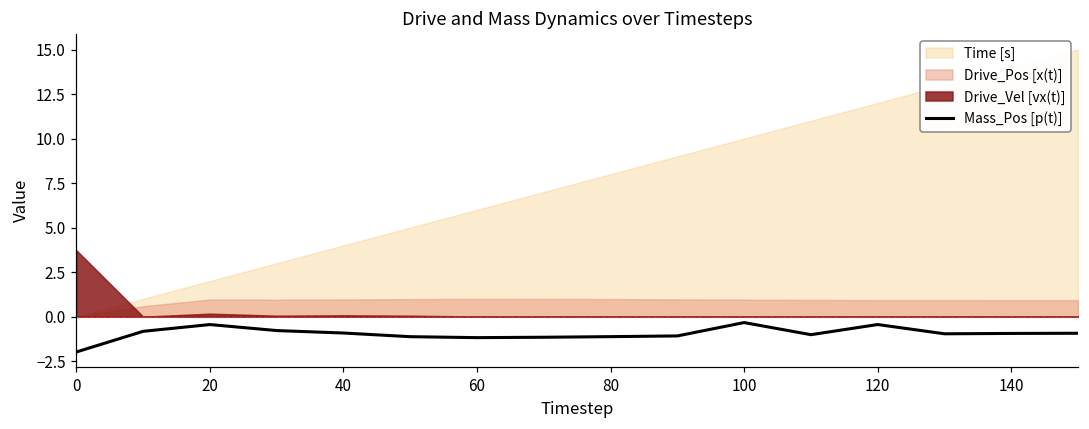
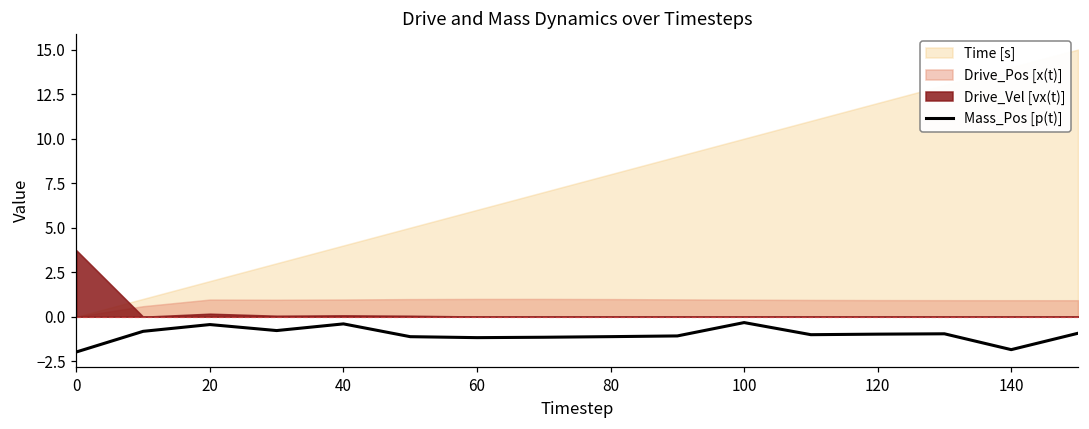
  {
    "Mass_Pos [p(t)]": {
      "0": -2.0,
      "20": -0.4,
-     "40": -0.9,
+     "40": -0.4,
      "60": -1.2,
      "80": -1.1,
      "100": -0.3,
-     "120": -0.4,
-     "140": -0.9
+     "120": -1.0,
+     "140": -1.9
    },
    "Drive_Vel [vx(t)]": {
      "0": 3.7,
      "20": 0.2,
      "80": 0.0,
      "100": 0.0,
      "120": 0.0,
      "140": 0.0
    }
  }
